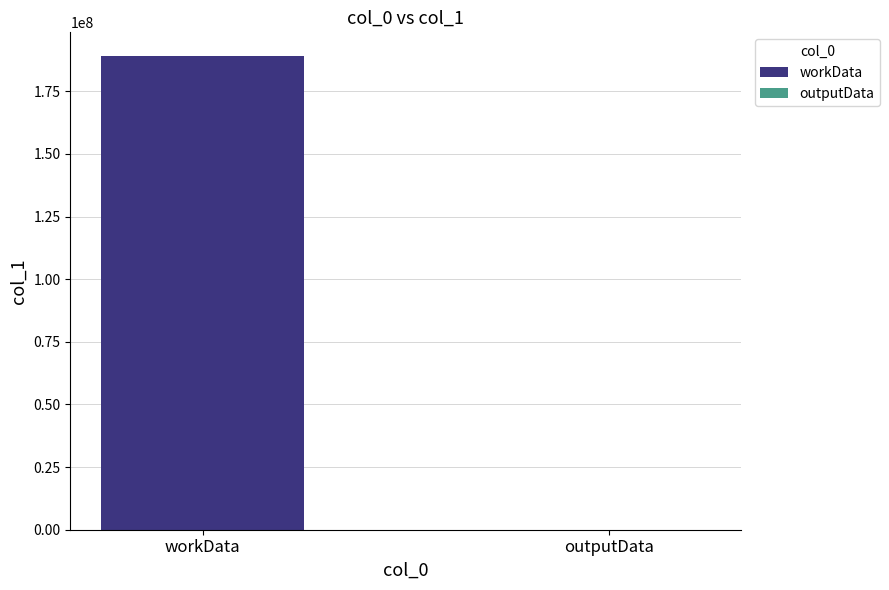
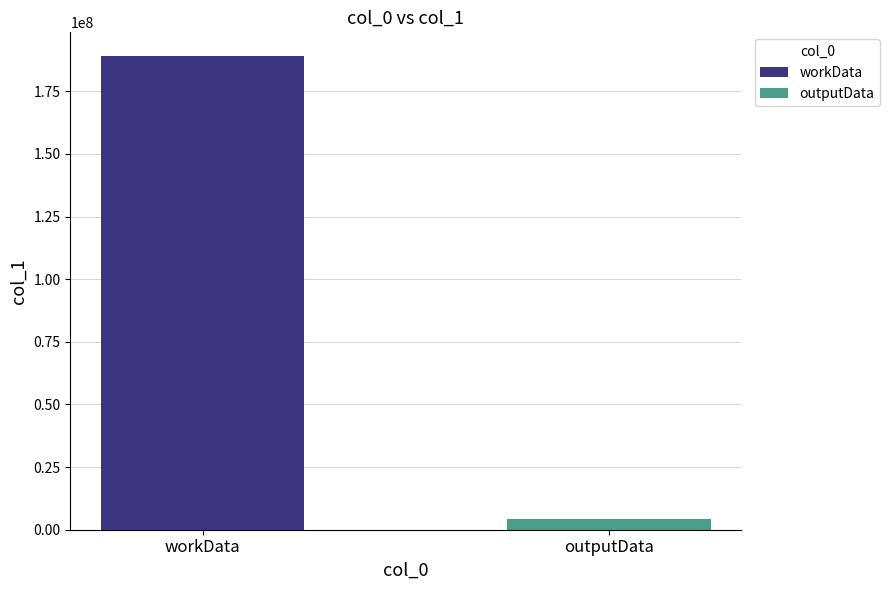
  {
    "workData": 189000000,
-   "outputData": 0
+   "outputData": 4000000
  }
